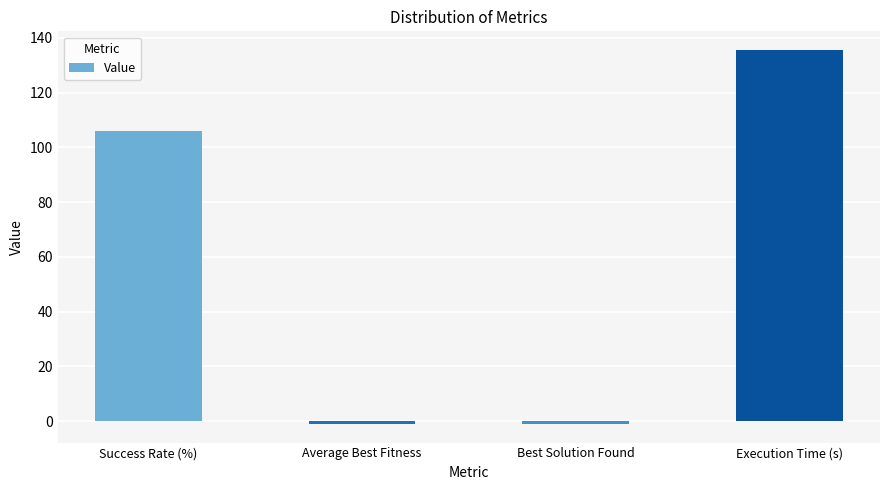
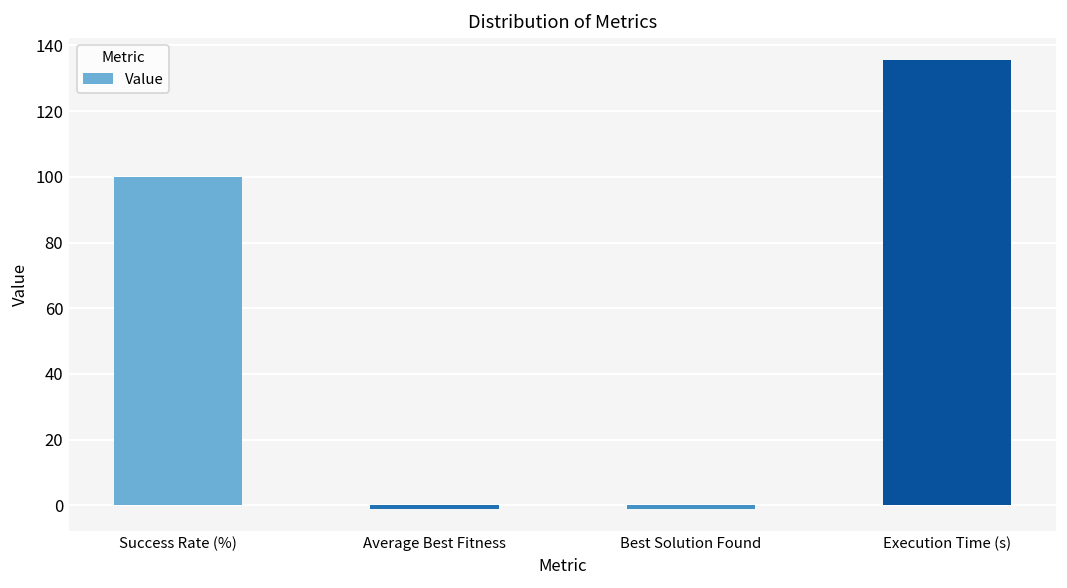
  {
-   "Success Rate (%)": 106,
+   "Success Rate (%)": 100,
    "Average Best Fitness": -1,
    "Best Solution Found": -1,
    "Execution Time (s)": 136
  }
